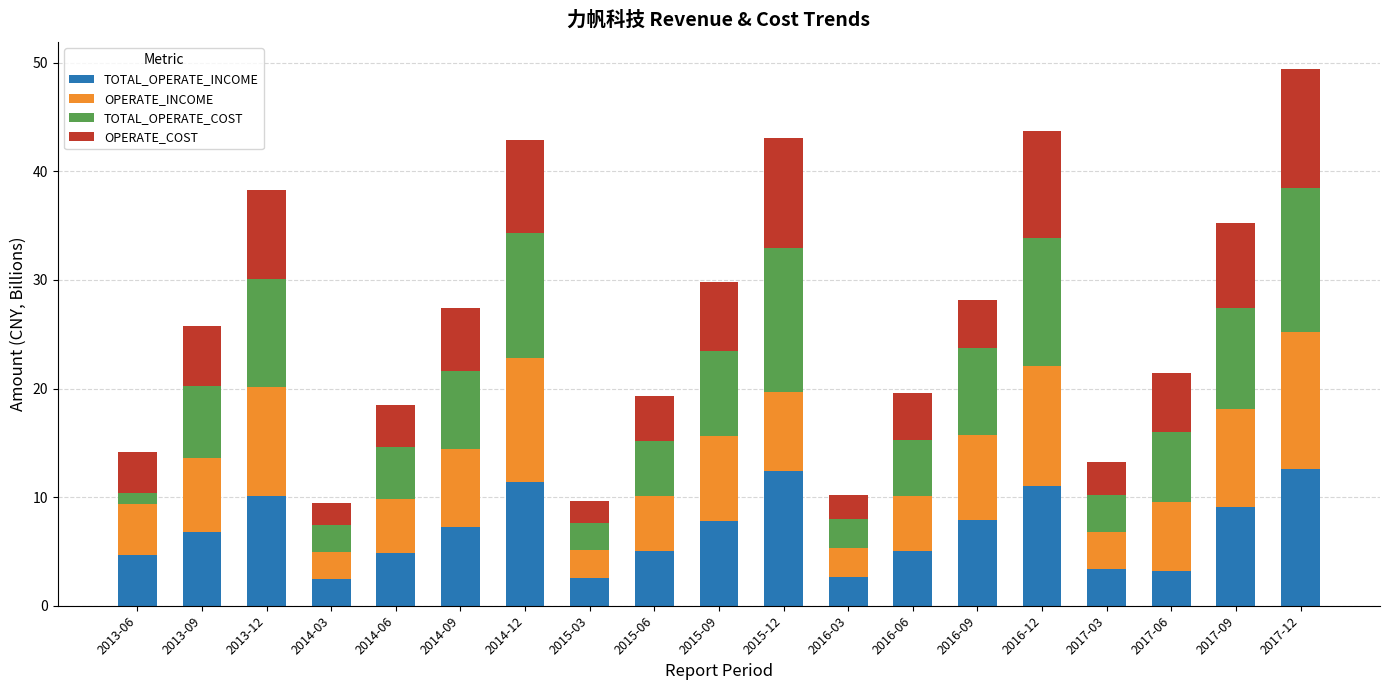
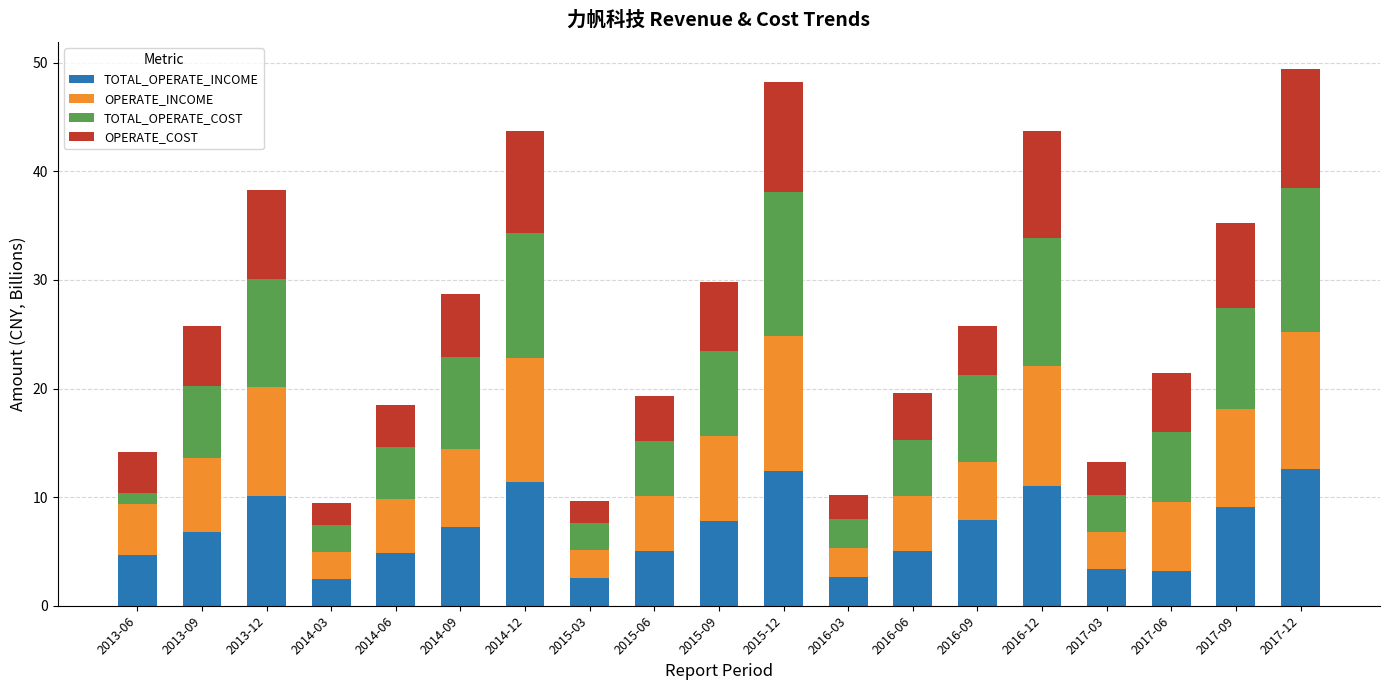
  {
    "TOTAL_OPERATE_INCOME": {
      "2013-06": 4.7,
      "2013-09": 6.8,
      "2013-12": 10.1,
      "2014-03": 2.5,
      "2014-06": 4.9,
      "2014-09": 7.2,
      "2014-12": 11.4,
      "2015-03": 2.5,
      "2015-06": 5.1,
      "2015-09": 7.8,
      "2015-12": 12.4,
      "2016-03": 2.7,
      "2016-06": 5.1,
      "2016-09": 7.9,
      "2016-12": 11.0,
      "2017-03": 3.4,
      "2017-06": 3.2,
      "2017-09": 9.1,
      "2017-12": 12.6
    },
    "OPERATE_INCOME": {
      "2013-06": 4.7,
      "2013-09": 6.8,
      "2013-12": 10.1,
      "2014-03": 2.5,
      "2014-06": 4.9,
      "2014-09": 7.2,
      "2014-12": 11.4,
      "2015-03": 2.5,
      "2015-06": 5.1,
      "2015-09": 7.8,
-     "2015-12": 7.3,
+     "2015-12": 12.4,
      "2016-03": 2.7,
      "2016-06": 5.1,
-     "2016-09": 7.9,
+     "2016-09": 5.4,
      "2016-12": 11.0,
      "2017-03": 3.4,
      "2017-06": 6.3,
      "2017-09": 9.1,
      "2017-12": 12.6
    },
    "TOTAL_OPERATE_COST": {
      "2013-06": 1.1,
      "2013-09": 6.6,
      "2013-12": 10.0,
      "2014-03": 2.4,
      "2014-06": 4.8,
-     "2014-09": 7.2,
+     "2014-09": 8.5,
      "2014-12": 11.5,
      "2015-03": 2.5,
      "2015-06": 5.1,
      "2015-09": 7.8,
      "2015-12": 13.3,
      "2016-03": 2.7,
      "2016-06": 5.1,
      "2016-09": 8.0,
      "2016-12": 11.8,
      "2017-03": 3.5,
      "2017-06": 6.5,
      "2017-09": 9.3,
      "2017-12": 13.3
    },
    "OPERATE_COST": {
      "2013-06": 3.8,
      "2013-09": 5.5,
      "2013-12": 8.2,
      "2014-03": 2.0,
      "2014-06": 3.9,
      "2014-09": 5.8,
-     "2014-12": 8.6,
+     "2014-12": 9.4,
      "2015-03": 2.1,
      "2015-06": 4.1,
      "2015-09": 6.4,
      "2015-12": 10.1,
      "2016-03": 2.2,
      "2016-06": 4.3,
      "2016-09": 4.4,
      "2016-12": 9.8,
      "2017-03": 3.0,
      "2017-06": 5.5,
      "2017-09": 7.8,
      "2017-12": 11.0
    }
  }
